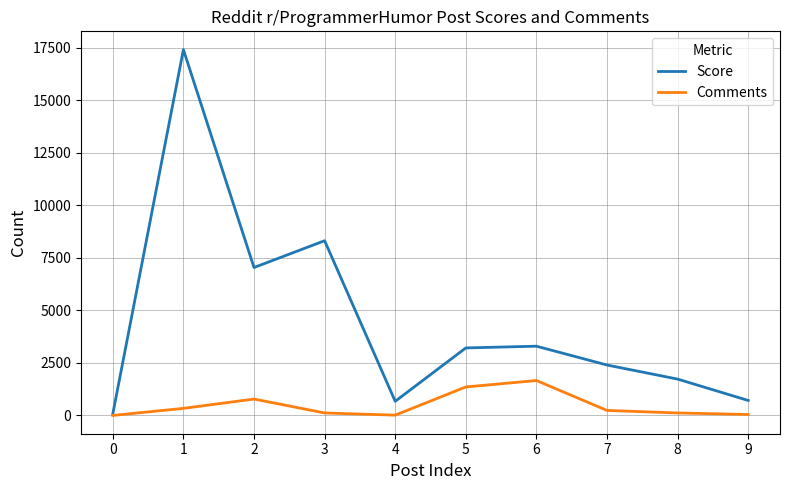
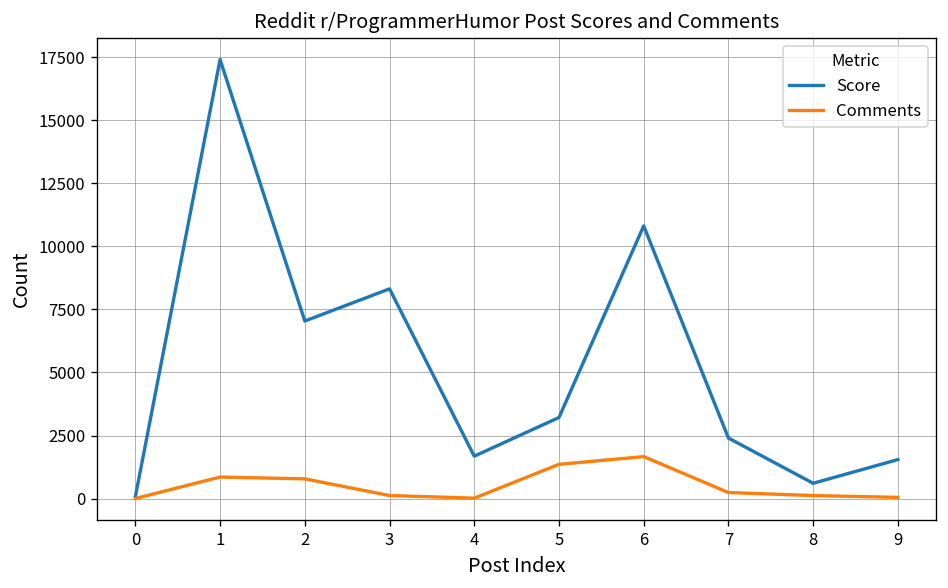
  {
    "Score": {
      "1": 17400,
      "2": 7000,
      "3": 8300,
-     "4": 700,
+     "4": 1700,
      "5": 3200,
-     "6": 3300,
+     "6": 10800,
      "7": 2400,
-     "8": 1700,
-     "9": 700
+     "8": 600,
+     "9": 1500
    },
    "Comments": {
-     "1": 300,
+     "1": 900,
      "2": 800,
      "3": 100,
      "4": 0,
      "5": 1400,
      "6": 1700,
      "7": 200,
      "8": 100,
      "9": 0
    }
  }
